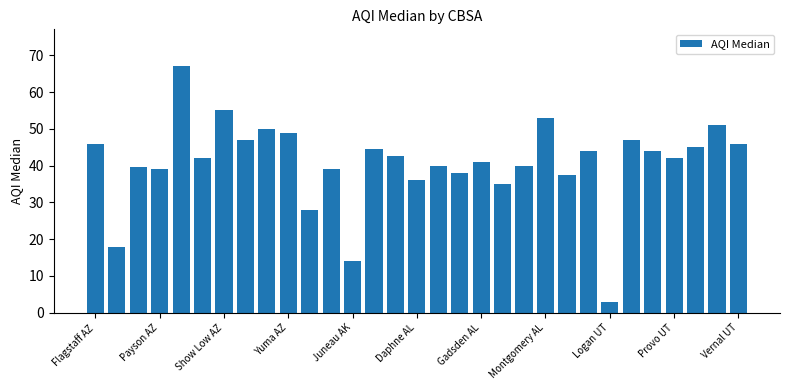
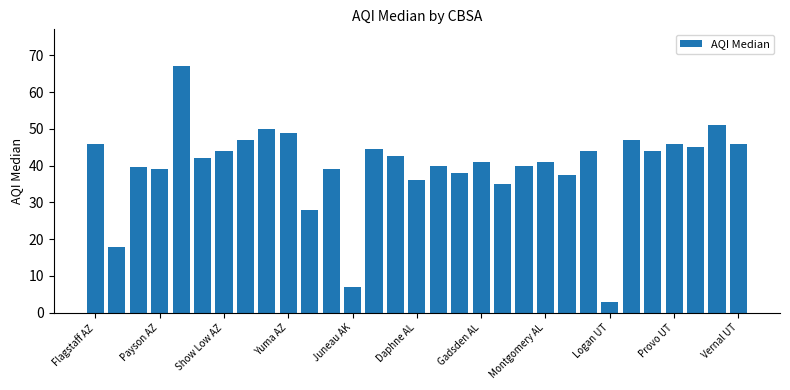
  {
    "Flagstaff AZ": 46,
    "Payson AZ": 39,
-   "Show Low AZ": 55,
+   "Show Low AZ": 44,
    "Yuma AZ": 49,
-   "Juneau AK": 14,
+   "Juneau AK": 7,
    "Daphne AL": 36,
    "Gadsden AL": 41,
-   "Montgomery AL": 53,
+   "Montgomery AL": 41,
    "Logan UT": 3,
-   "Provo UT": 42,
+   "Provo UT": 46,
    "Vernal UT": 46
  }
